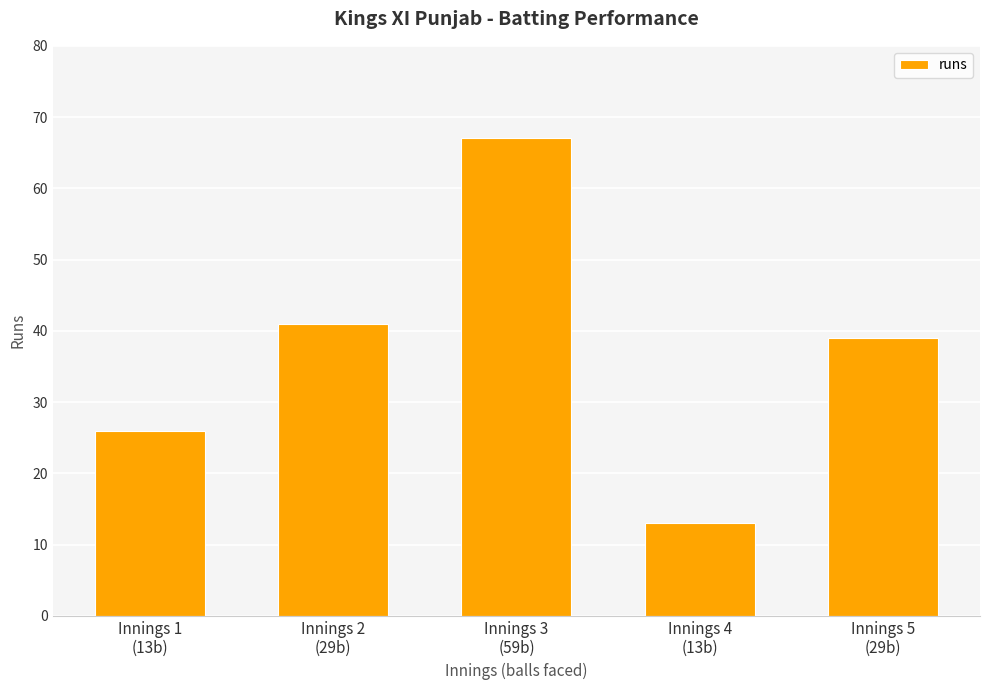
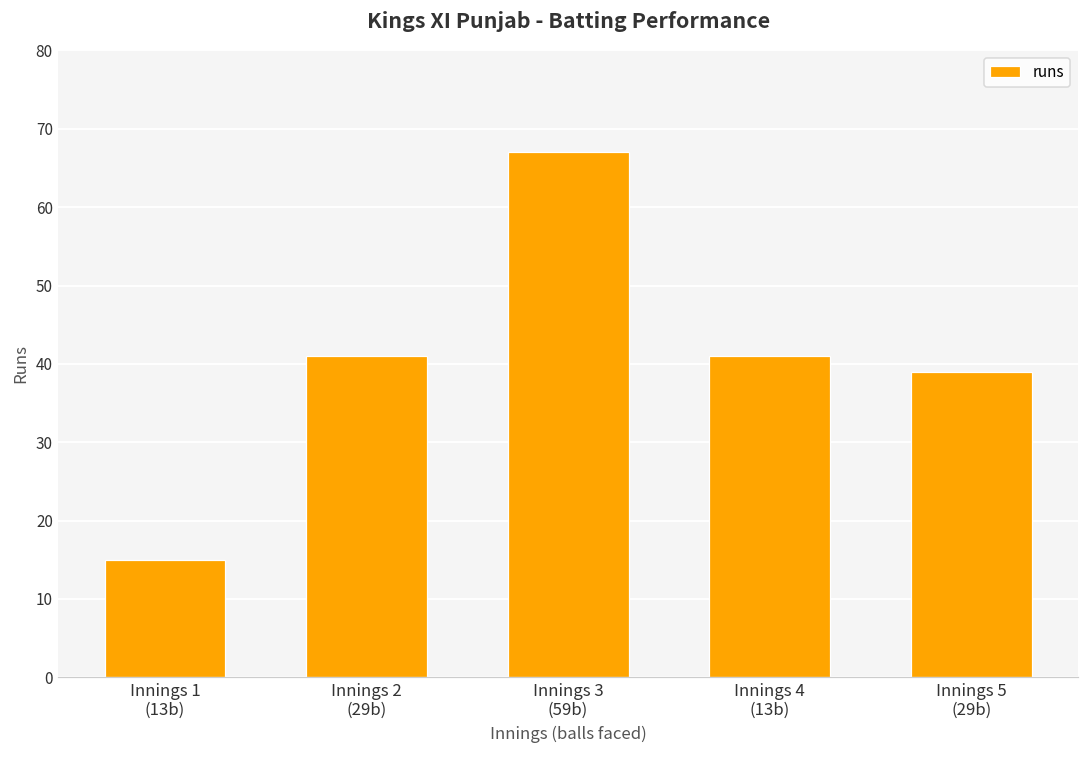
  {
-   "Innings 1 (13b)": 26,
+   "Innings 1 (13b)": 15,
    "Innings 2 (29b)": 41,
    "Innings 3 (59b)": 67,
-   "Innings 4 (13b)": 13,
+   "Innings 4 (13b)": 41,
    "Innings 5 (29b)": 39
  }
